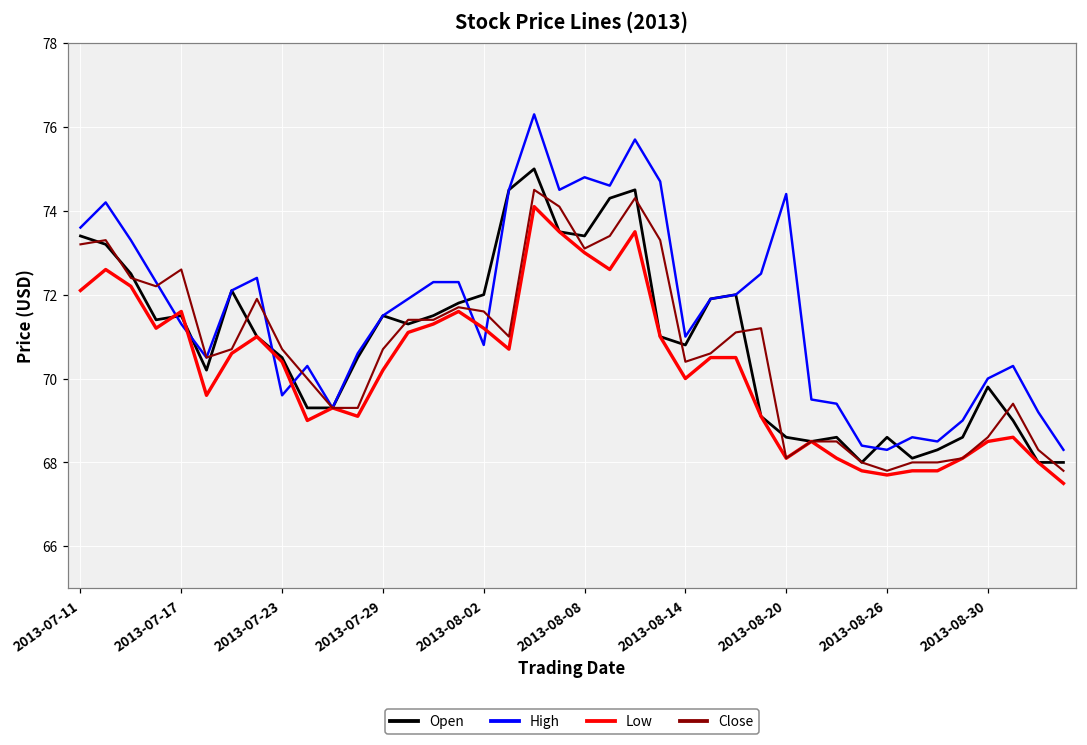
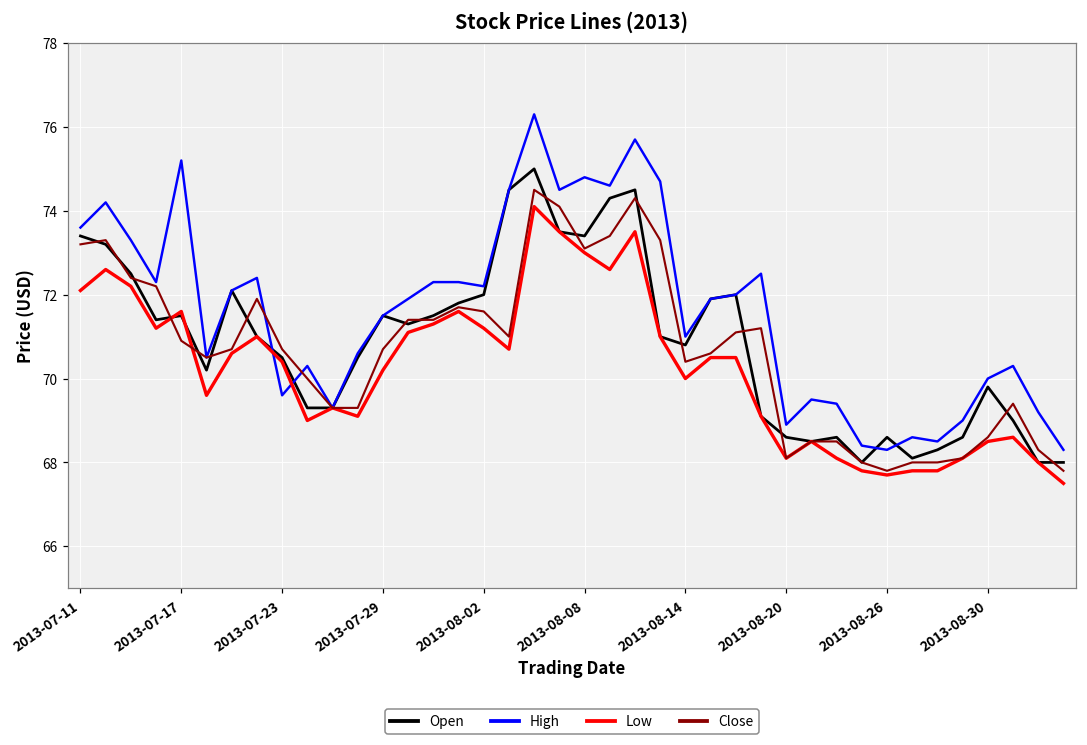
  {
    "Open": {
      "2013-07-11": 73.4,
      "2013-07-17": 71.5,
      "2013-07-23": 70.5,
      "2013-08-02": 72.0,
      "2013-08-08": 73.4,
      "2013-08-14": 70.8,
      "2013-08-20": 68.6,
      "2013-08-26": 68.6,
      "2013-08-30": 69.8
    },
    "High": {
      "2013-07-11": 73.6,
-     "2013-07-17": 71.3,
+     "2013-07-17": 75.2,
      "2013-07-23": 69.6,
-     "2013-08-02": 70.8,
+     "2013-08-02": 72.2,
      "2013-08-08": 74.8,
      "2013-08-14": 71.0,
-     "2013-08-20": 74.4,
+     "2013-08-20": 68.9,
      "2013-08-26": 68.3,
      "2013-08-30": 70.0
    },
    "Low": {
      "2013-07-11": 72.1,
      "2013-07-17": 71.6,
      "2013-07-23": 70.4,
      "2013-07-29": 70.2,
      "2013-08-02": 71.2,
      "2013-08-08": 73.0,
      "2013-08-14": 70.0,
      "2013-08-26": 67.7,
      "2013-08-30": 68.5
    },
    "Close": {
      "2013-07-11": 73.2,
-     "2013-07-17": 72.6,
+     "2013-07-17": 70.9,
      "2013-07-23": 70.7,
      "2013-07-29": 70.7,
      "2013-08-02": 71.6,
      "2013-08-08": 73.1,
      "2013-08-14": 70.4,
      "2013-08-26": 67.8,
      "2013-08-30": 68.6
    }
  }
